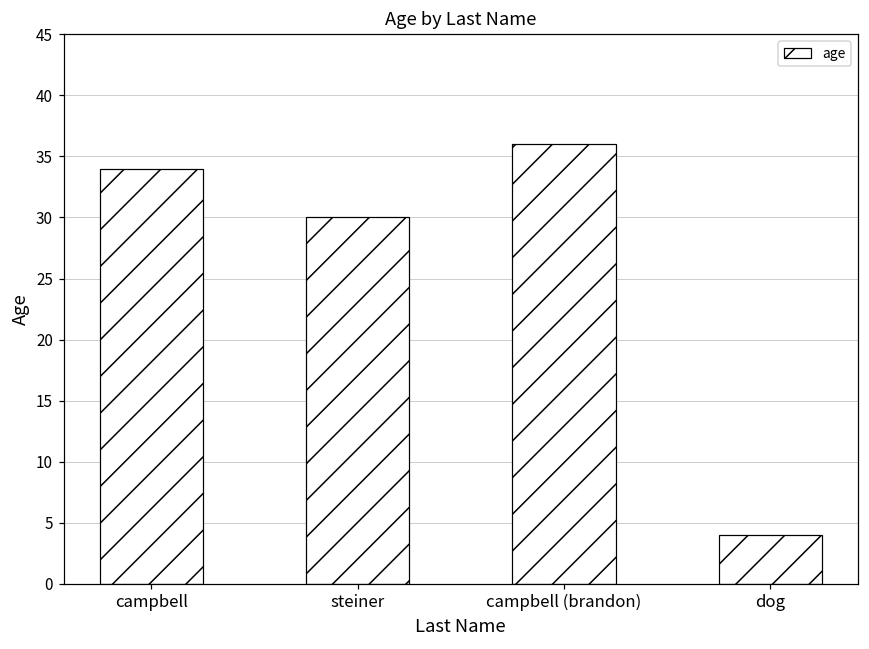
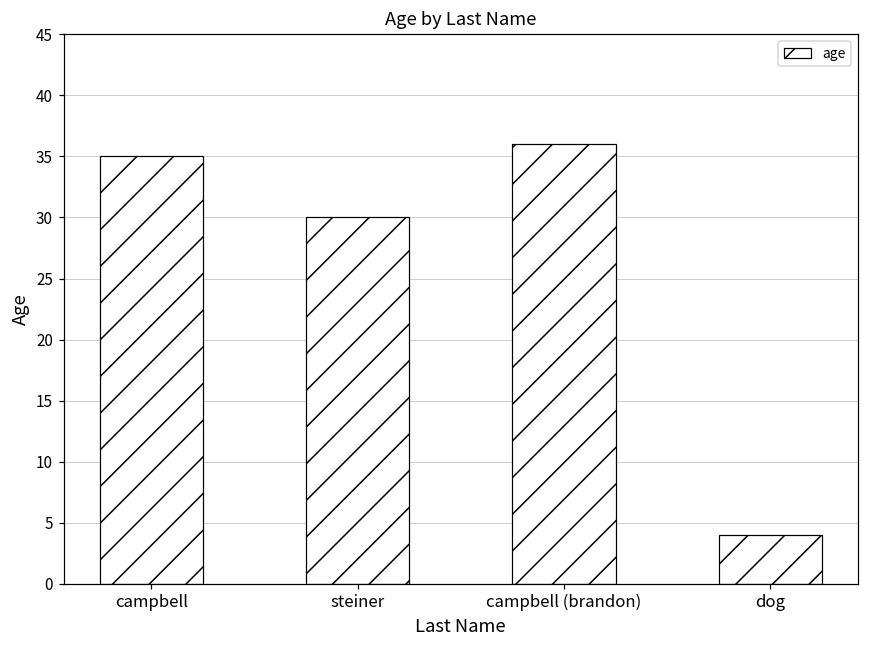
  {
-   "campbell": 34,
+   "campbell": 35,
    "steiner": 30,
    "campbell (brandon)": 36,
    "dog": 4
  }
